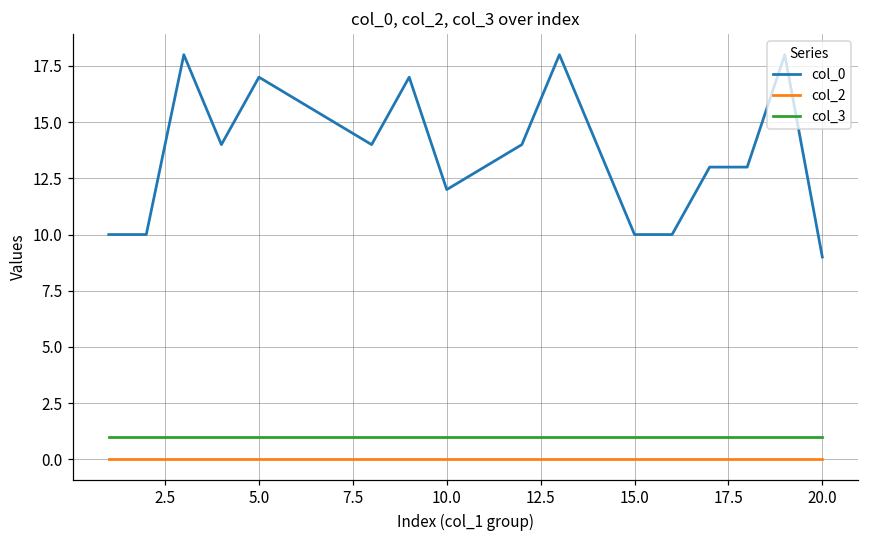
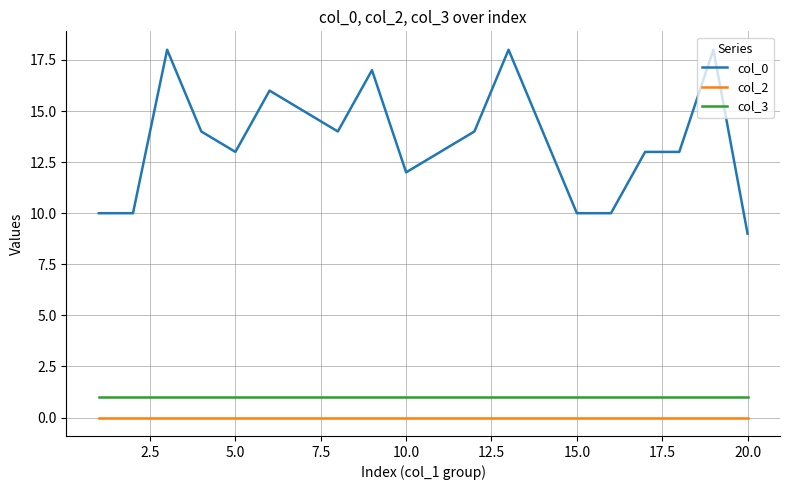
  {
    "col_0": {
-     "5.0": 17,
+     "5.0": 13,
      "10.0": 12,
      "15.0": 10,
      "20.0": 9
    },
    "col_2": {
      "5.0": 0,
      "10.0": 0,
      "15.0": 0,
      "20.0": 0
    },
    "col_3": {
      "5.0": 1,
      "10.0": 1,
      "15.0": 1,
      "20.0": 1
    }
  }
